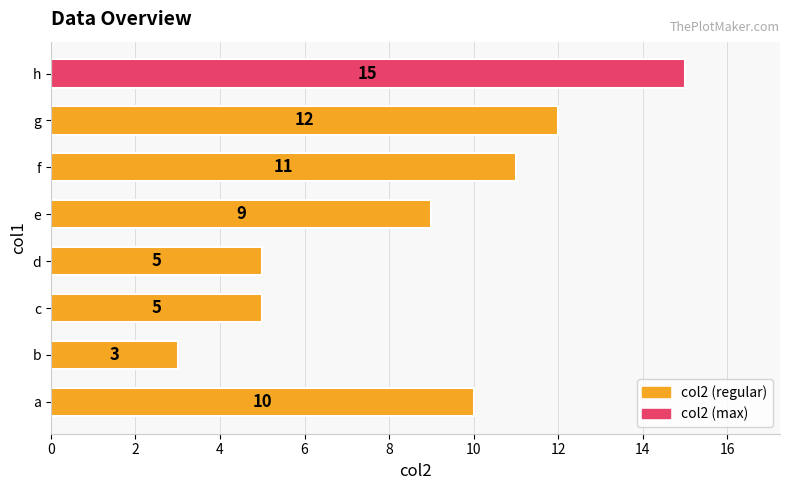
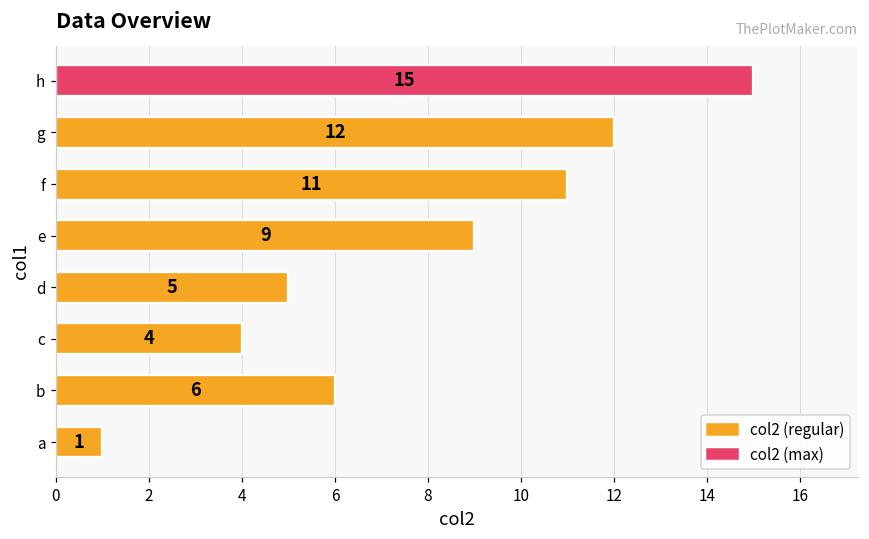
  {
    "h": 15,
    "g": 12,
    "f": 11,
    "e": 9,
    "d": 5,
-   "c": 5,
-   "b": 3,
-   "a": 10
+   "c": 4,
+   "b": 6,
+   "a": 1
  }
